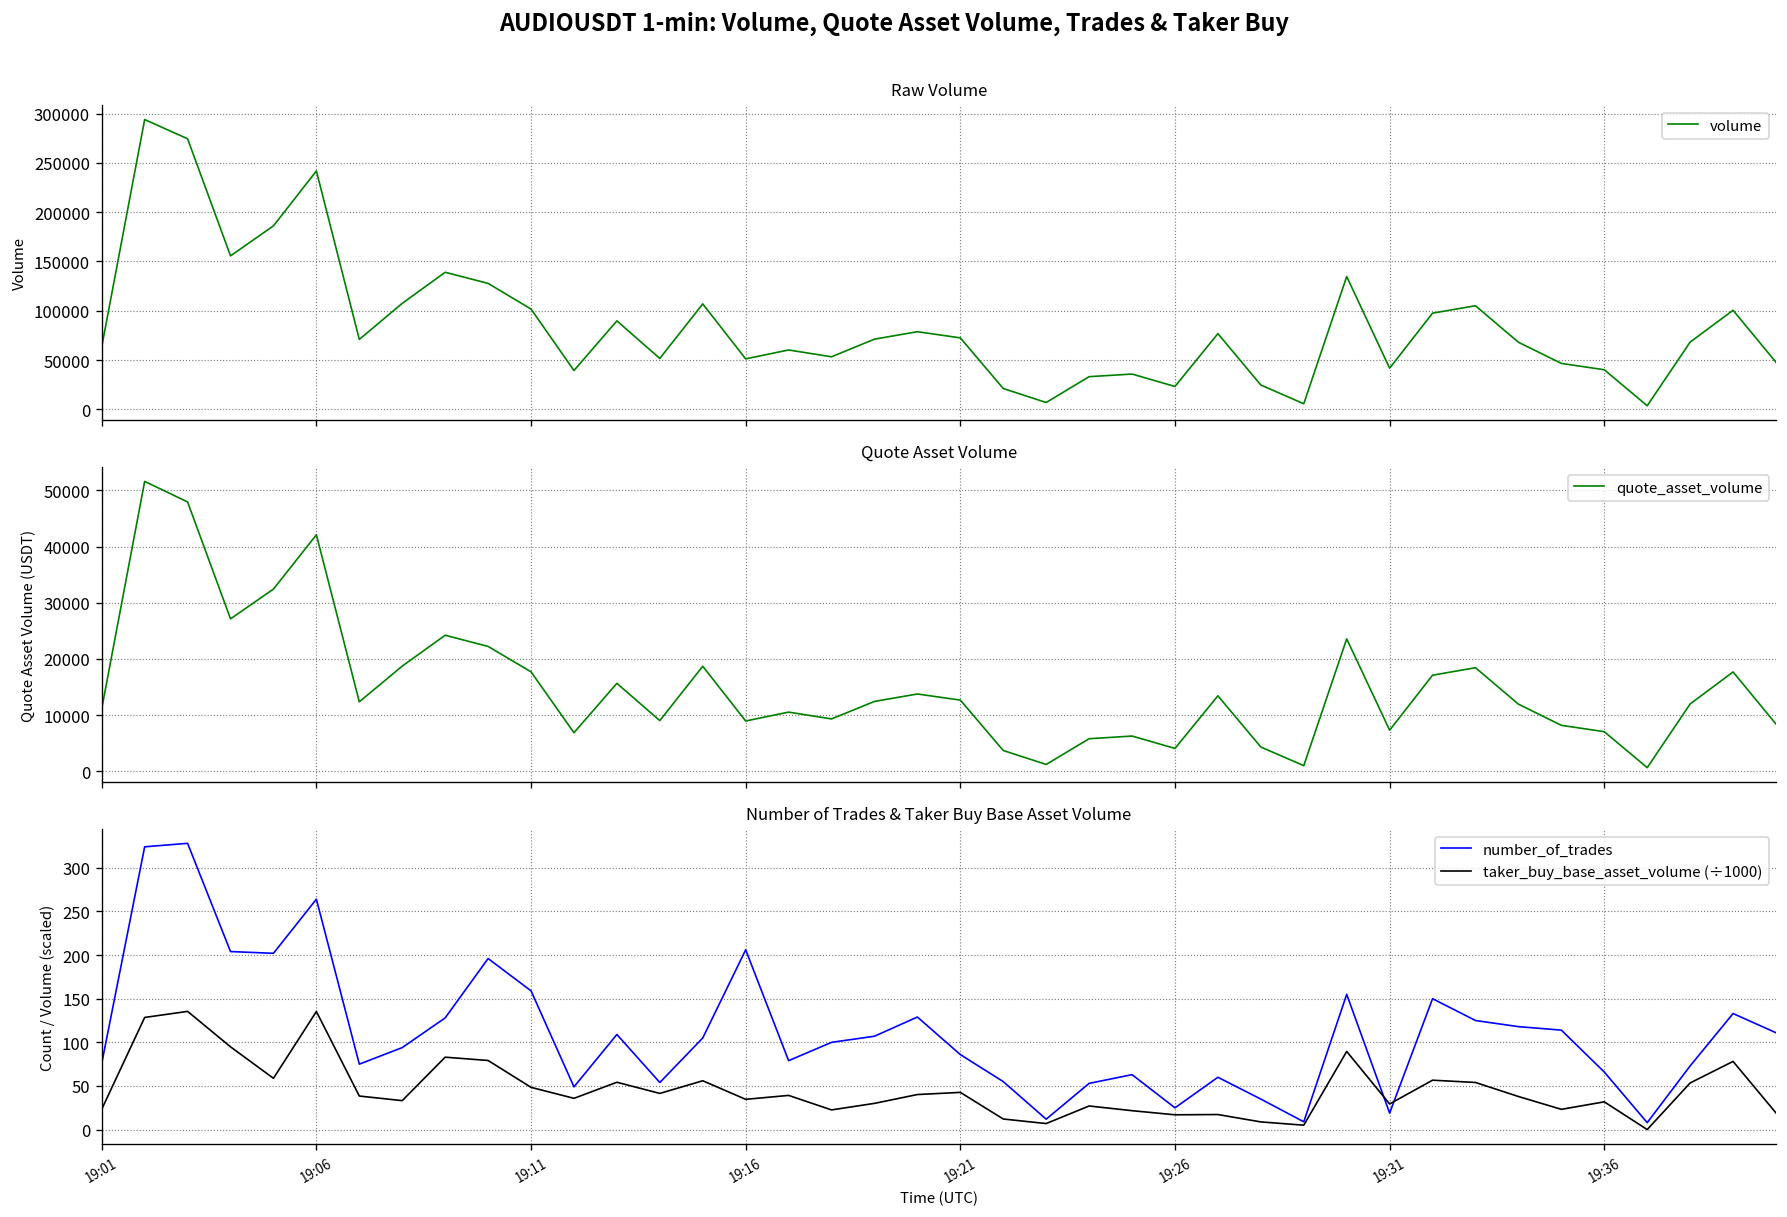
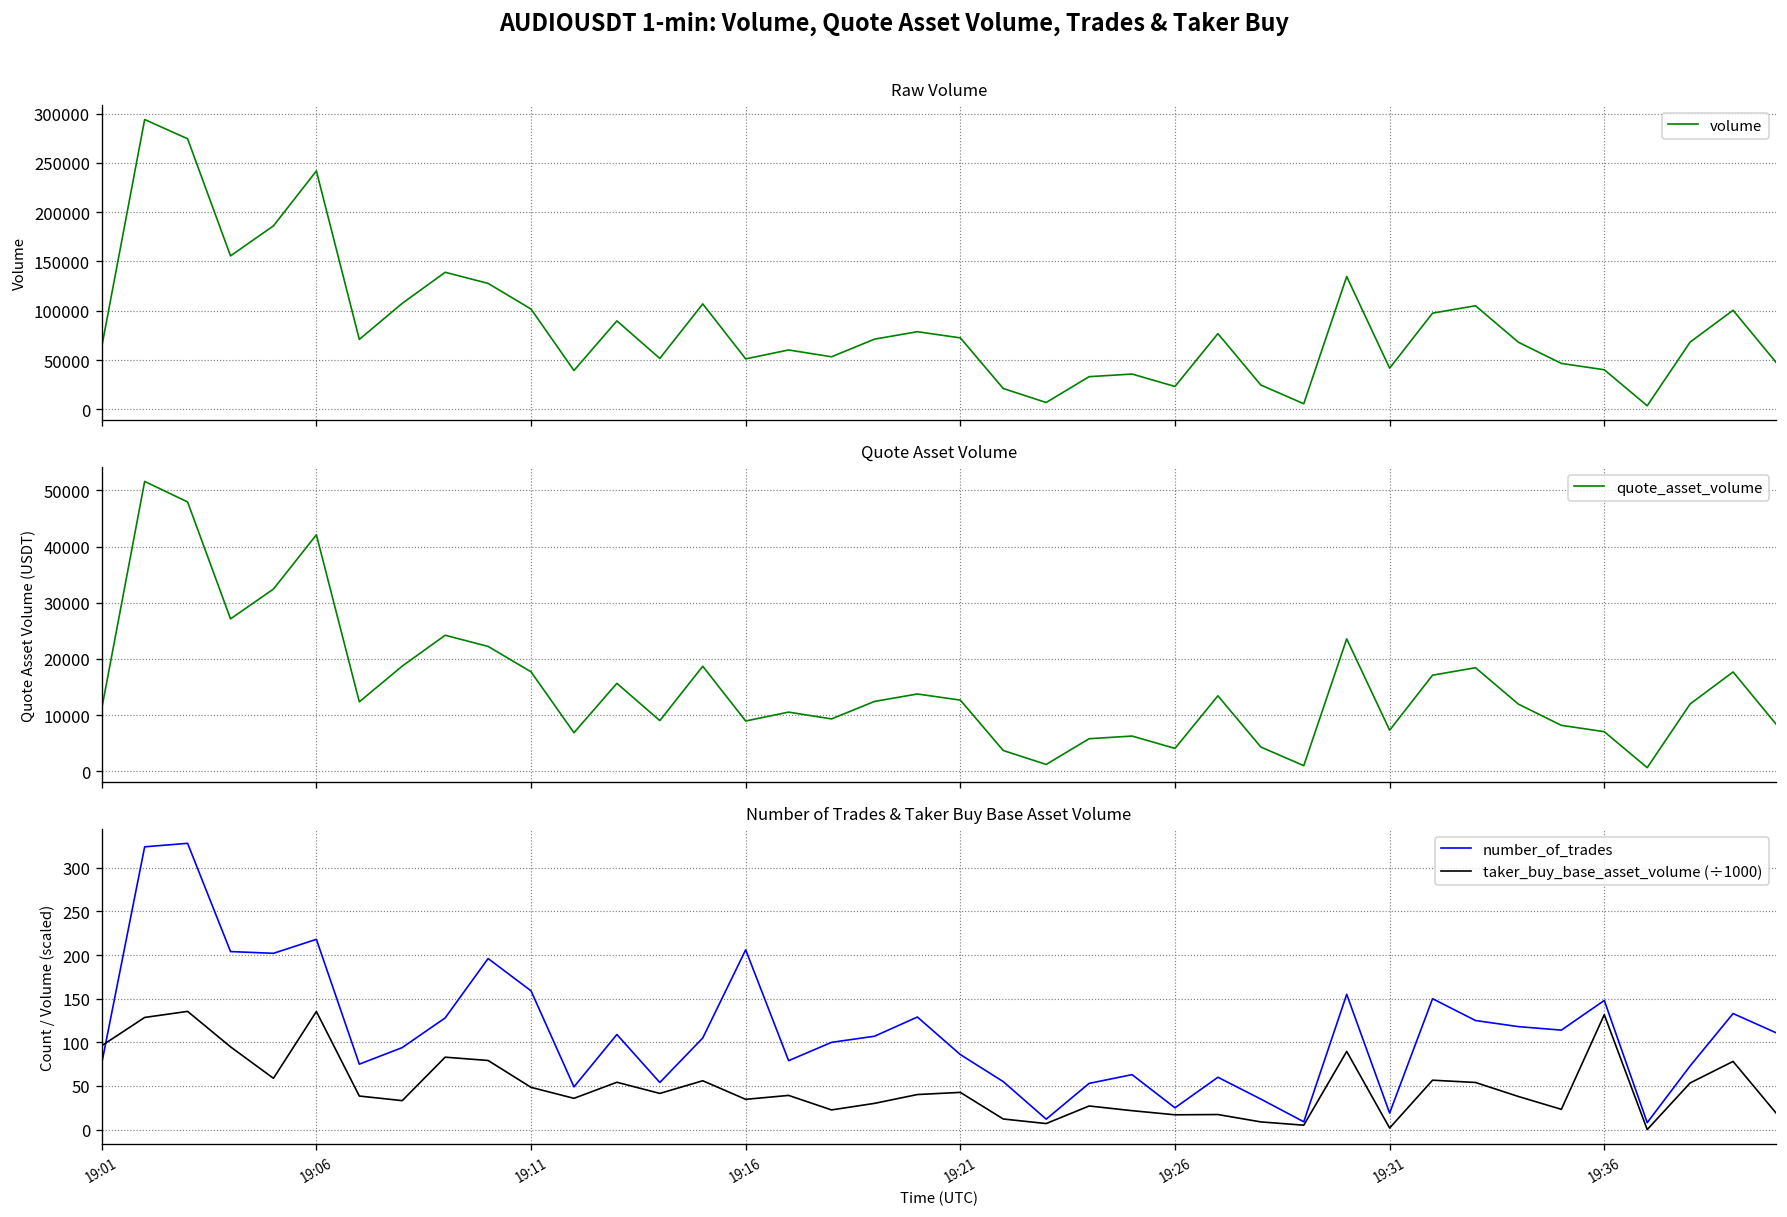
  {
    "Number of Trades & Taker Buy Base Asset Volume": {
      "number_of_trades": {
        "19:01": 80,
-       "19:06": 260,
+       "19:06": 220,
        "19:11": 160,
        "19:16": 210,
        "19:21": 90,
        "19:26": 30,
        "19:31": 20,
-       "19:36": 70
+       "19:36": 150
      },
      "taker_buy_base_asset_volume (÷1000)": {
-       "19:01": 20,
+       "19:01": 100,
        "19:06": 140,
        "19:11": 50,
        "19:16": 30,
        "19:21": 40,
        "19:26": 20,
-       "19:31": 30,
-       "19:36": 30
+       "19:31": 0,
+       "19:36": 130
      }
    }
  }
